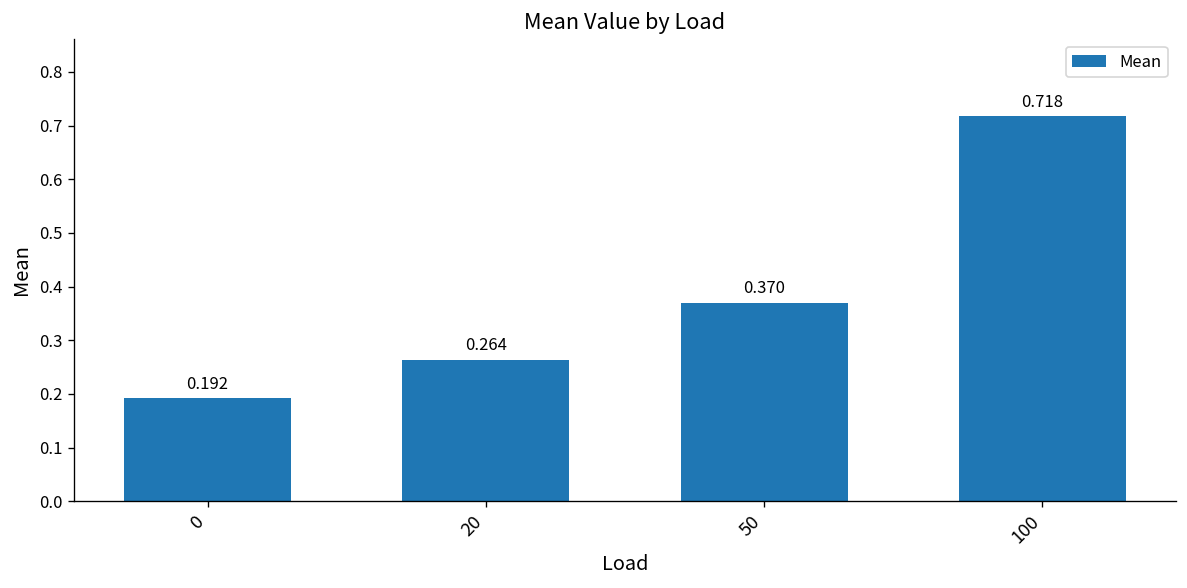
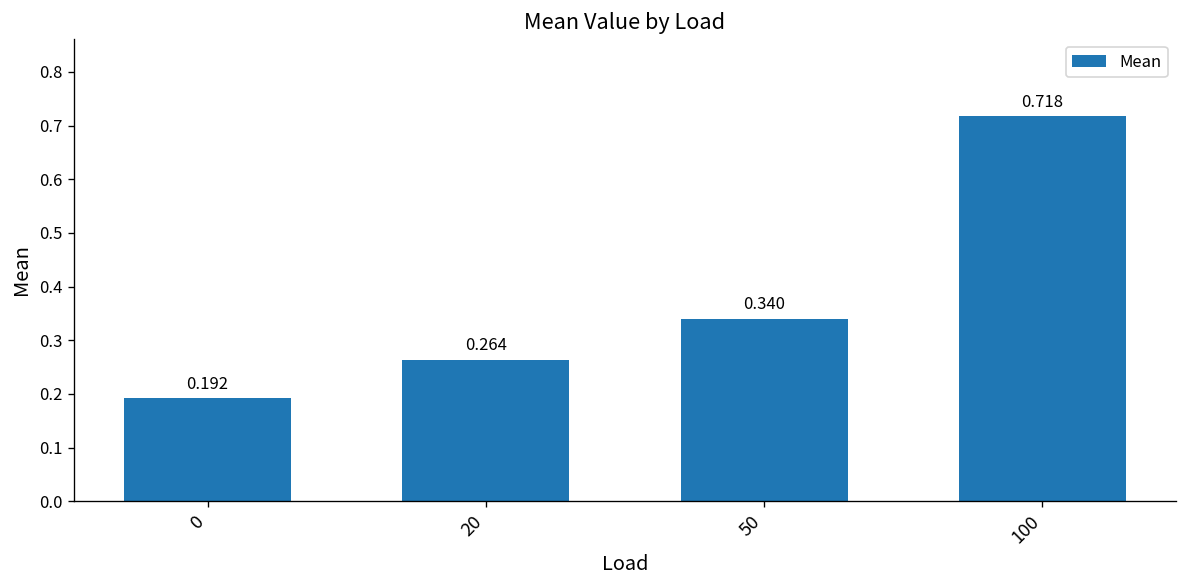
  {
    "0": 0.192,
    "20": 0.264,
-   "50": 0.370,
+   "50": 0.340,
    "100": 0.718
  }
